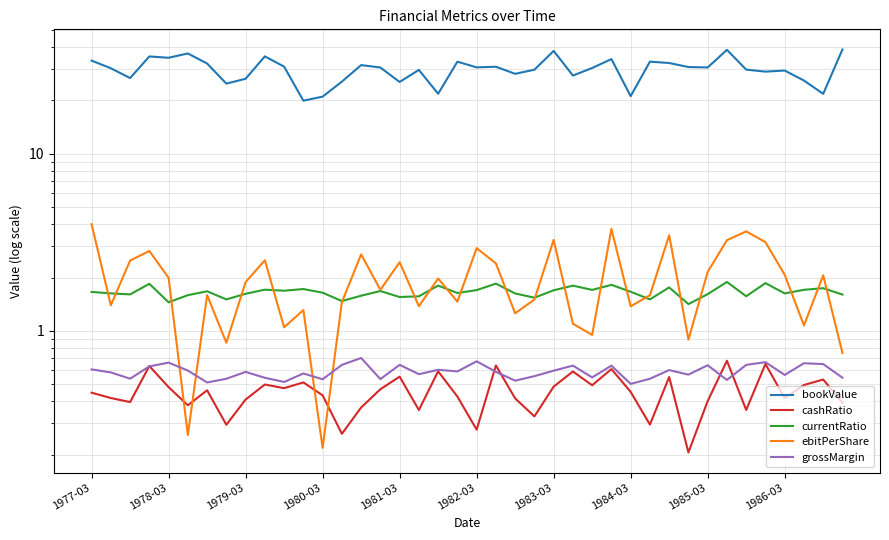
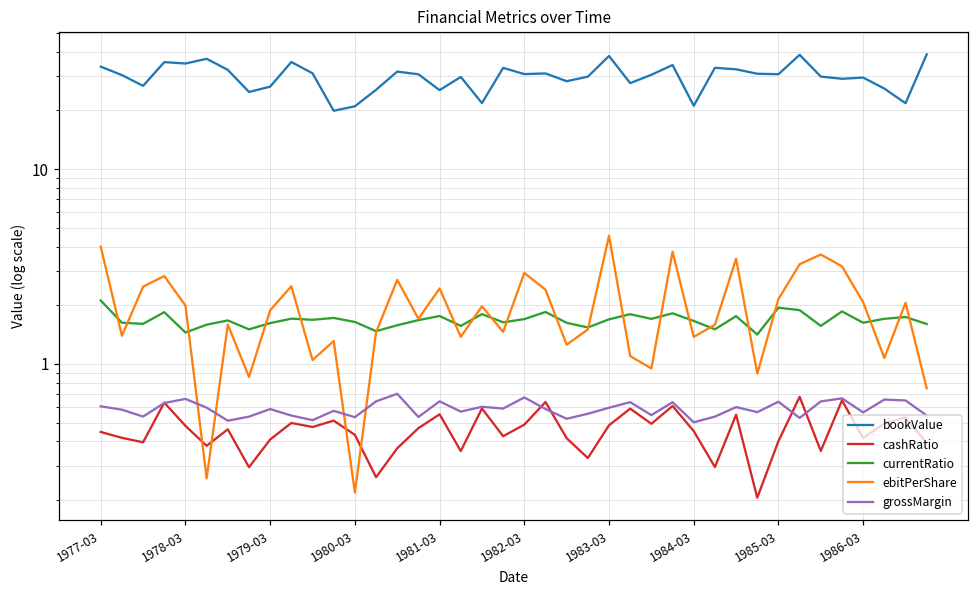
  {
    "bookValue": {
      "1977-03": 34,
      "1978-03": 35,
      "1979-03": 27,
      "1980-03": 21,
      "1981-03": 25,
      "1982-03": 31,
      "1983-03": 38,
      "1984-03": 21,
      "1985-03": 31,
      "1986-03": 30
    },
    "cashRatio": {
      "1977-03": 0.45,
      "1978-03": 0.48,
      "1979-03": 0.41,
      "1980-03": 0.43,
      "1981-03": 0.55,
-     "1982-03": 0.28,
+     "1982-03": 0.49,
      "1983-03": 0.48,
      "1984-03": 0.45,
      "1985-03": 0.40
    },
    "currentRatio": {
-     "1977-03": 1.7,
+     "1977-03": 2.1,
      "1978-03": 1.5,
      "1979-03": 1.6,
      "1980-03": 1.6,
-     "1981-03": 1.6,
+     "1981-03": 1.8,
      "1982-03": 1.7,
      "1983-03": 1.7,
      "1984-03": 1.7,
-     "1985-03": 1.6,
+     "1985-03": 1.9,
      "1986-03": 1.6
    },
    "ebitPerShare": {
      "1977-03": 4.0,
      "1978-03": 2.0,
      "1979-03": 1.9,
      "1980-03": 0.22,
      "1981-03": 2.4,
      "1982-03": 2.9,
-     "1983-03": 3.3,
+     "1983-03": 4.5,
      "1984-03": 1.4,
      "1985-03": 2.2,
      "1986-03": 2.1
    },
    "grossMargin": {
      "1977-03": 0.61,
      "1978-03": 0.66,
      "1979-03": 0.59,
      "1980-03": 0.53,
      "1981-03": 0.64,
      "1982-03": 0.67,
      "1983-03": 0.60,
      "1984-03": 0.50,
      "1985-03": 0.64,
      "1986-03": 0.56
    }
  }
